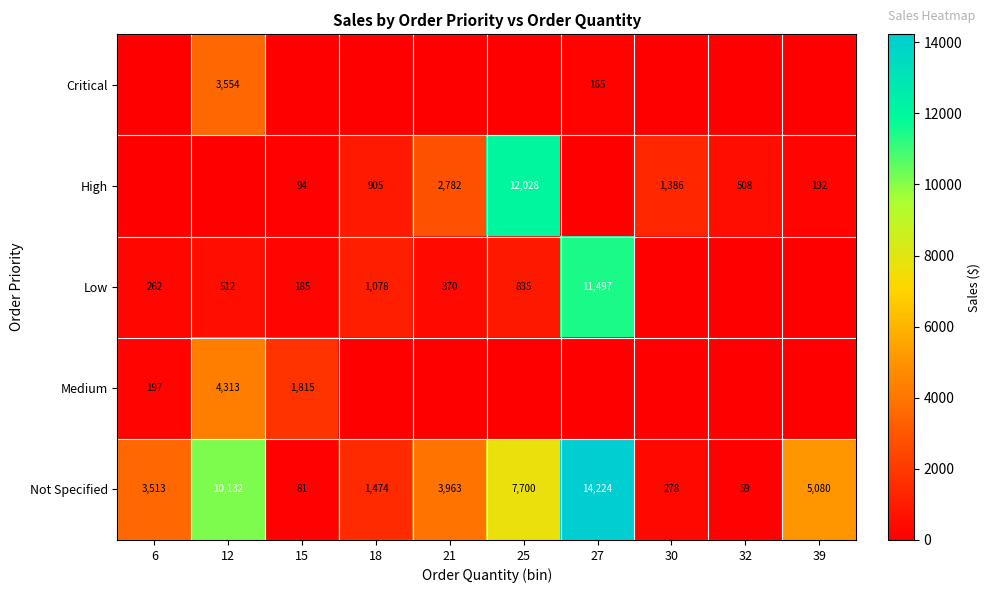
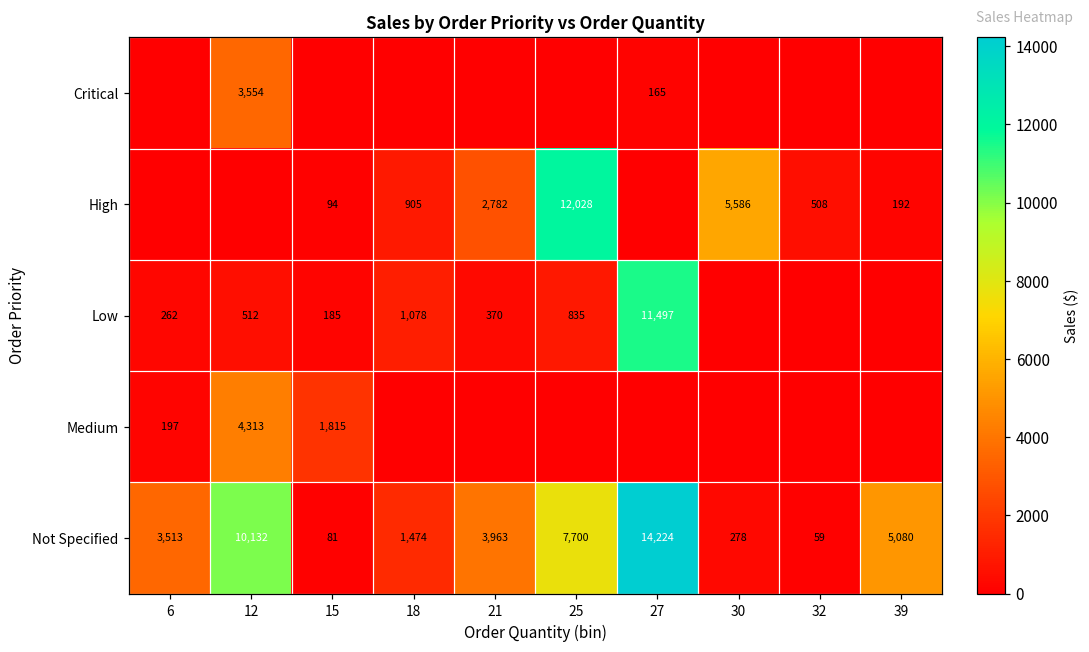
  {
    "Critical": {
      "12": "3,554",
      "27": "165"
    },
    "High": {
      "15": "94",
      "18": "905",
      "21": "2,782",
      "25": "12,028",
-     "30": "1,386",
+     "30": "5,586",
      "32": "508",
      "39": "192"
    },
    "Low": {
      "6": "262",
      "12": "512",
      "15": "185",
      "18": "1,078",
      "21": "370",
      "25": "835",
      "27": "11,497"
    },
    "Medium": {
      "6": "197",
      "12": "4,313",
      "15": "1,815"
    },
    "Not Specified": {
      "6": "3,513",
      "12": "10,132",
      "15": "81",
      "18": "1,474",
      "21": "3,963",
      "25": "7,700",
      "27": "14,224",
      "30": "278",
      "32": "59",
      "39": "5,080"
    }
  }
